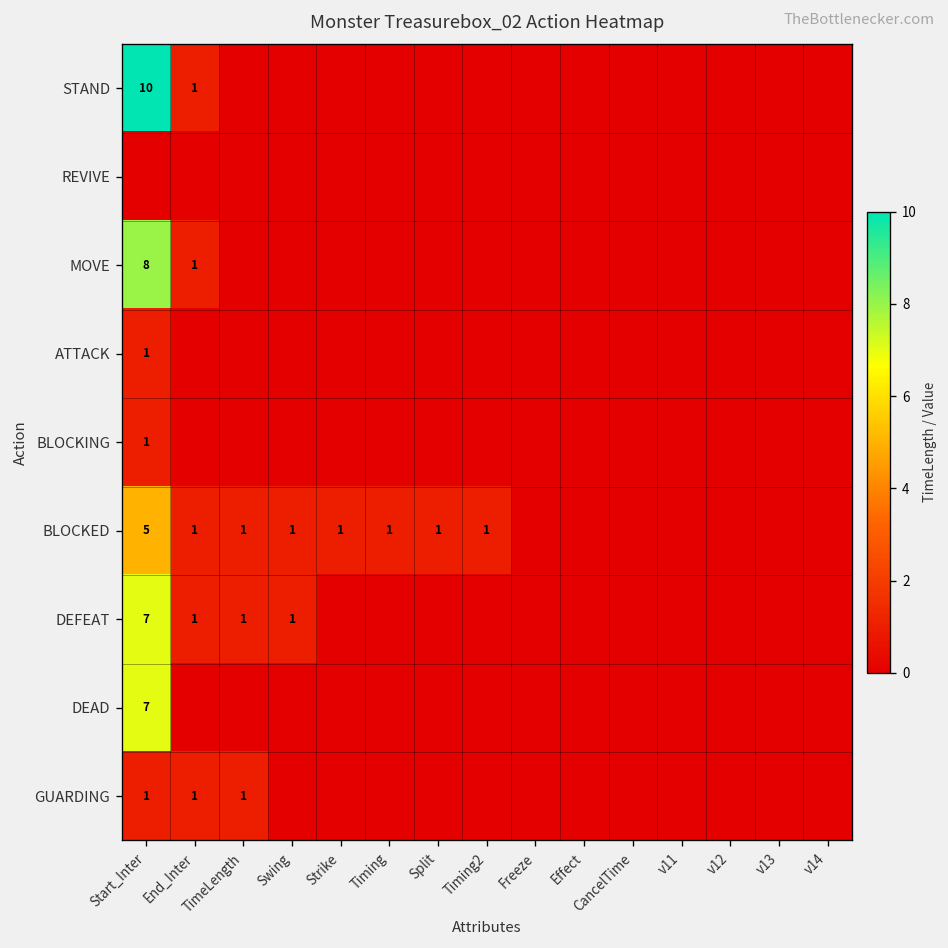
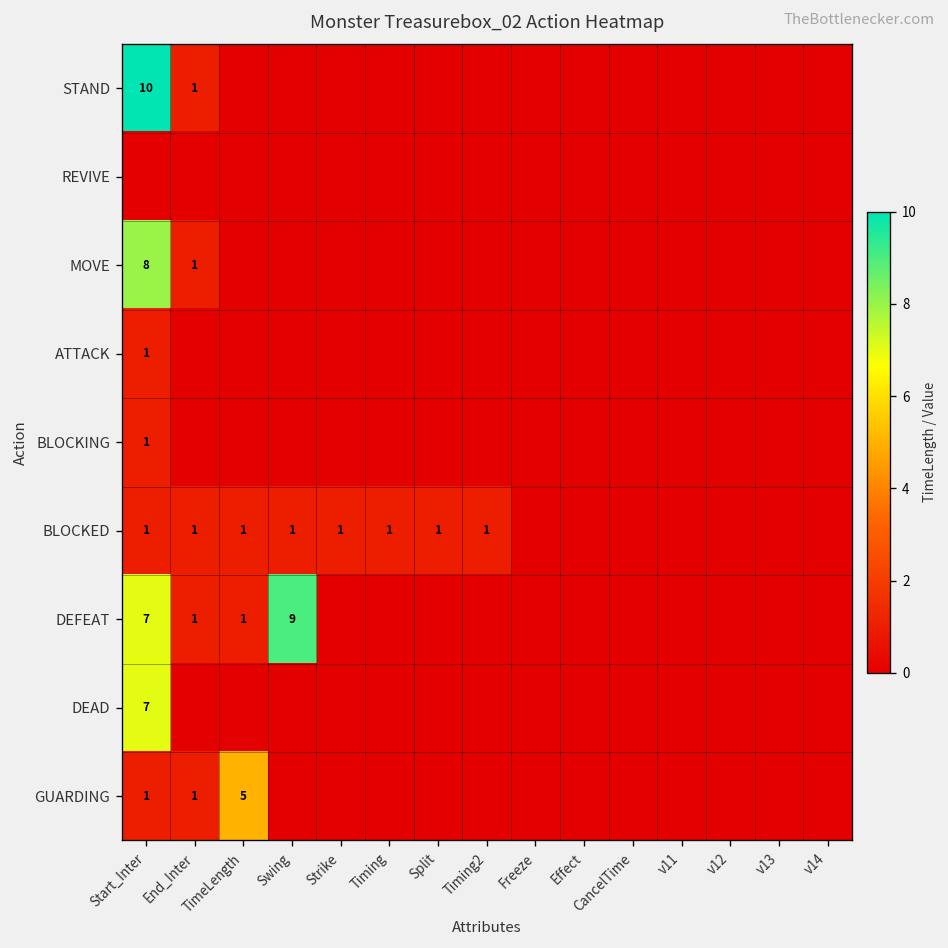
  {
    "STAND": {
      "Start_Inter": 10,
      "End_Inter": 1
    },
    "MOVE": {
      "Start_Inter": 8,
      "End_Inter": 1
    },
    "ATTACK": {
      "Start_Inter": 1
    },
    "BLOCKING": {
      "Start_Inter": 1
    },
    "BLOCKED": {
-     "Start_Inter": 5,
+     "Start_Inter": 1,
      "End_Inter": 1,
      "TimeLength": 1,
      "Swing": 1,
      "Strike": 1,
      "Timing": 1,
      "Split": 1,
      "Timing2": 1
    },
    "DEFEAT": {
      "Start_Inter": 7,
      "End_Inter": 1,
      "TimeLength": 1,
-     "Swing": 1
+     "Swing": 9
    },
    "DEAD": {
      "Start_Inter": 7
    },
    "GUARDING": {
      "Start_Inter": 1,
      "End_Inter": 1,
-     "TimeLength": 1
+     "TimeLength": 5
    }
  }
